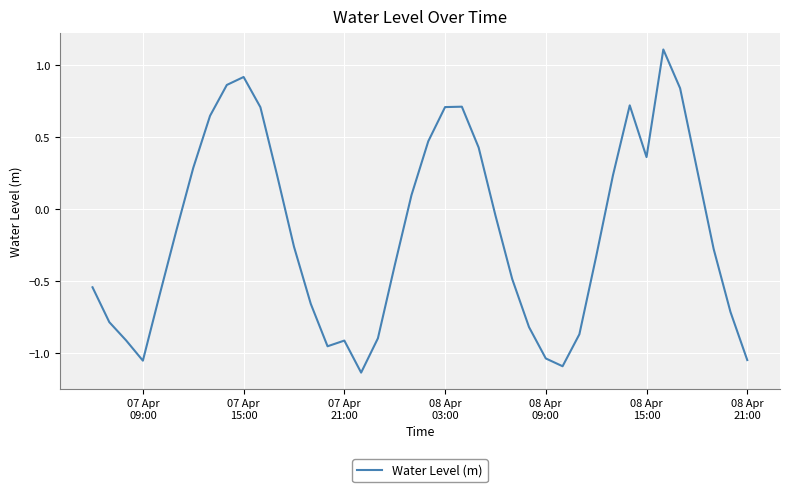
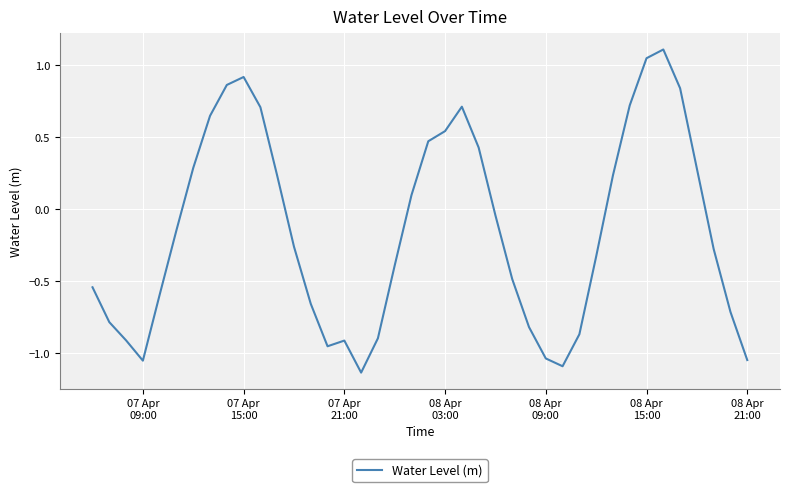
  {
    "07 Apr 09:00": -1.05,
    "07 Apr 15:00": 0.92,
    "07 Apr 21:00": -0.91,
-   "08 Apr 03:00": 0.71,
+   "08 Apr 03:00": 0.54,
    "08 Apr 09:00": -1.04,
-   "08 Apr 15:00": 0.36,
+   "08 Apr 15:00": 1.05,
    "08 Apr 21:00": -1.05
  }
